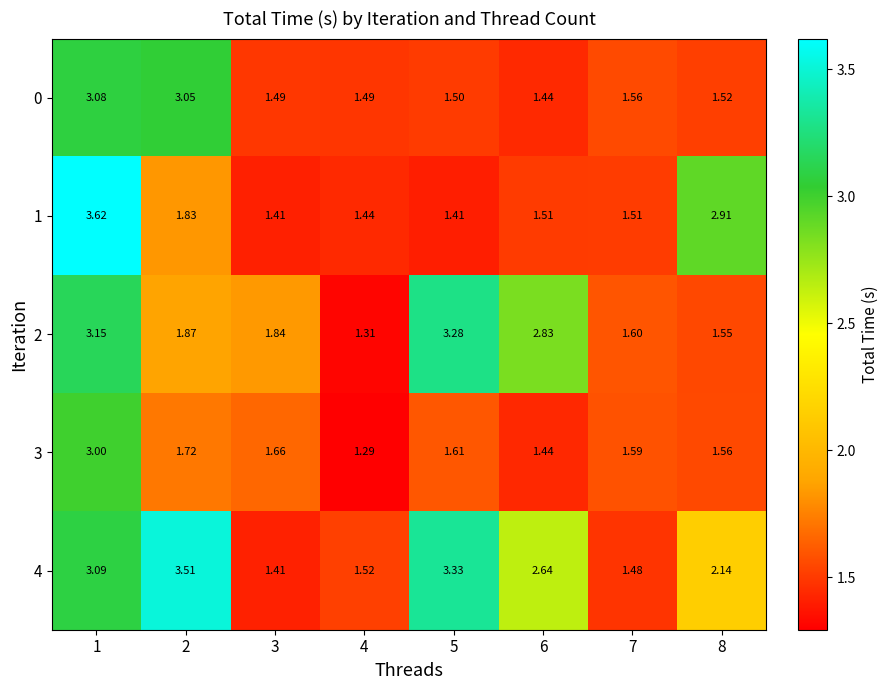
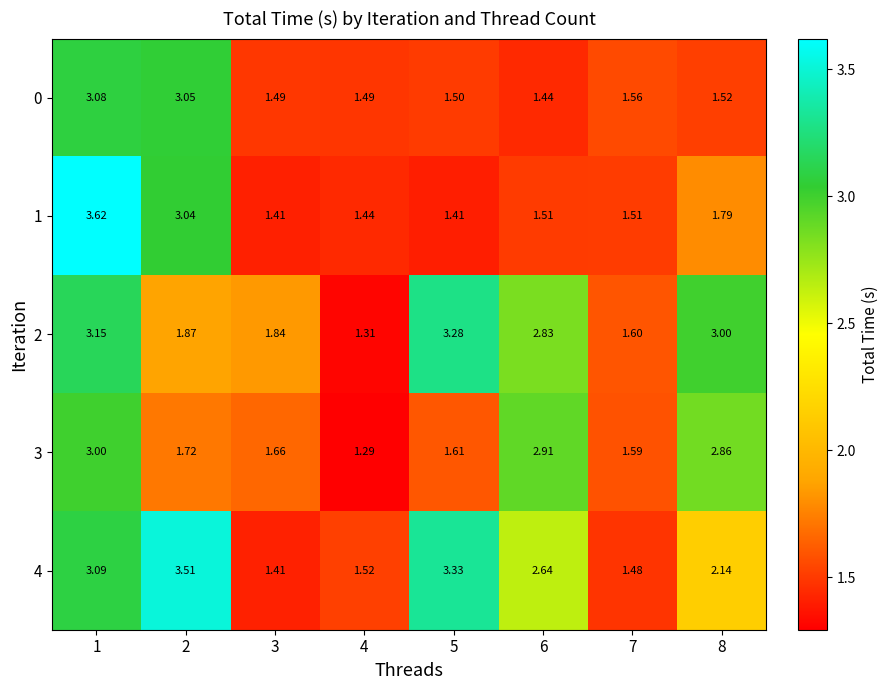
  {
    "0": {
      "1": 3.08,
      "2": 3.05,
      "3": 1.49,
      "4": 1.49,
      "5": 1.50,
      "6": 1.44,
      "7": 1.56,
      "8": 1.52
    },
    "1": {
      "1": 3.62,
-     "2": 1.83,
+     "2": 3.04,
      "3": 1.41,
      "4": 1.44,
      "5": 1.41,
      "6": 1.51,
      "7": 1.51,
-     "8": 2.91
+     "8": 1.79
    },
    "2": {
      "1": 3.15,
      "2": 1.87,
      "3": 1.84,
      "4": 1.31,
      "5": 3.28,
      "6": 2.83,
      "7": 1.60,
-     "8": 1.55
+     "8": 3.00
    },
    "3": {
      "1": 3.00,
      "2": 1.72,
      "3": 1.66,
      "4": 1.29,
      "5": 1.61,
-     "6": 1.44,
+     "6": 2.91,
      "7": 1.59,
-     "8": 1.56
+     "8": 2.86
    },
    "4": {
      "1": 3.09,
      "2": 3.51,
      "3": 1.41,
      "4": 1.52,
      "5": 3.33,
      "6": 2.64,
      "7": 1.48,
      "8": 2.14
    }
  }
